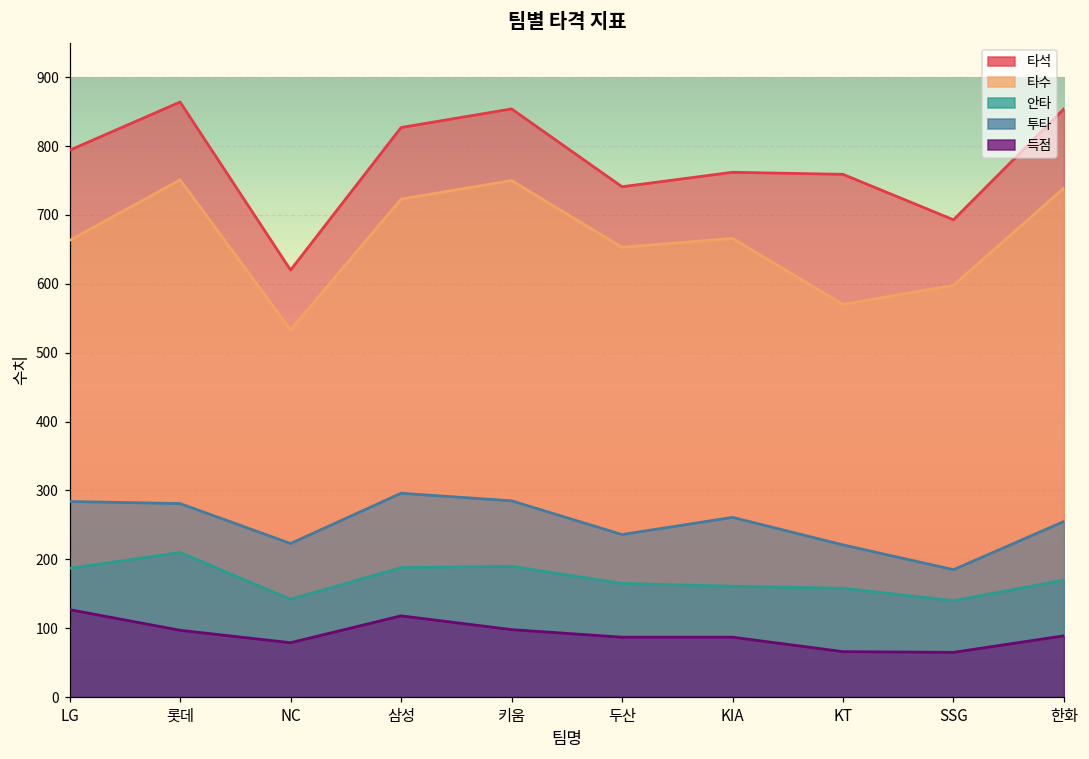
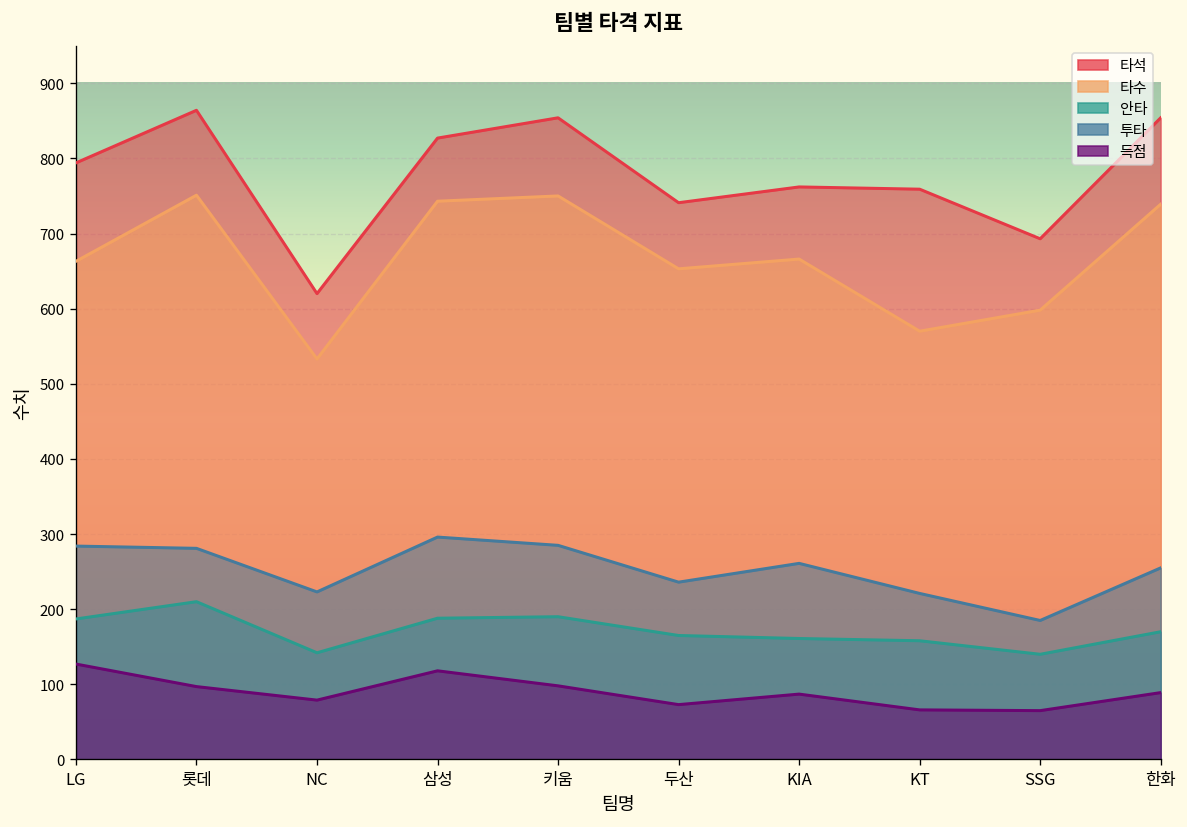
  {
    "타석": {
      "LG": 790,
      "롯데": 860,
      "NC": 620,
      "삼성": 830,
      "키움": 850,
      "두산": 740,
      "KIA": 760,
      "KT": 760,
      "SSG": 690,
      "한화": 850
    },
    "타수": {
      "LG": 660,
      "롯데": 750,
      "NC": 530,
-     "삼성": 720,
+     "삼성": 740,
      "키움": 750,
      "두산": 650,
      "KIA": 670,
      "KT": 570,
      "SSG": 600,
      "한화": 740
    },
    "득점": {
      "LG": 130,
      "롯데": 100,
      "NC": 80,
      "삼성": 120,
      "키움": 100,
-     "두산": 90,
+     "두산": 70,
      "KIA": 90,
      "KT": 70,
      "SSG": 70,
      "한화": 90
    }
  }
